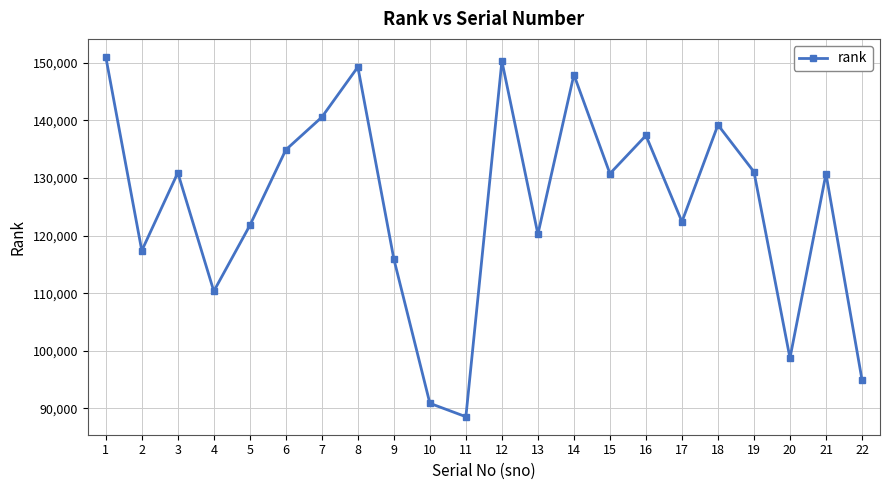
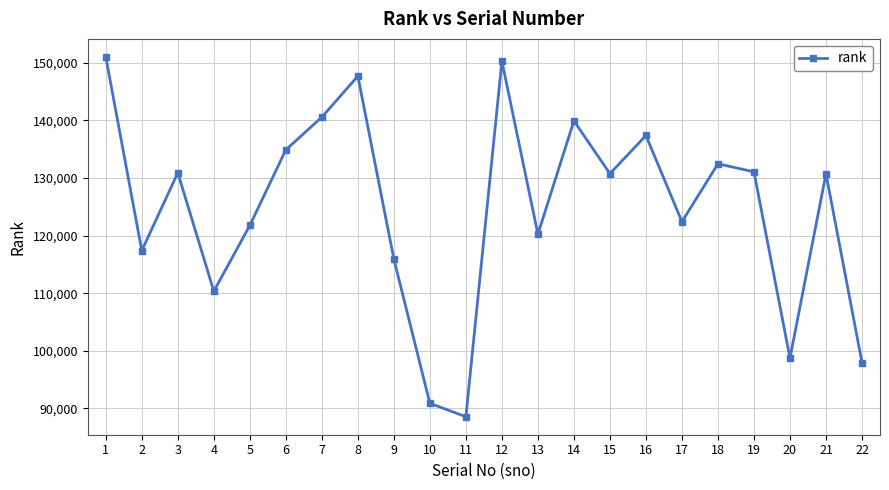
  {
    "1": "151,000",
    "2": "117,000",
    "3": "131,000",
    "4": "110,000",
    "5": "122,000",
    "6": "135,000",
    "7": "141,000",
-   "8": "149,000",
+   "8": "148,000",
    "9": "116,000",
    "10": "91,000",
    "11": "89,000",
    "12": "150,000",
    "13": "120,000",
-   "14": "148,000",
+   "14": "140,000",
    "15": "131,000",
    "16": "137,000",
    "17": "122,000",
-   "18": "139,000",
+   "18": "132,000",
    "19": "131,000",
    "20": "99,000",
    "21": "131,000",
-   "22": "95,000"
+   "22": "98,000"
  }
